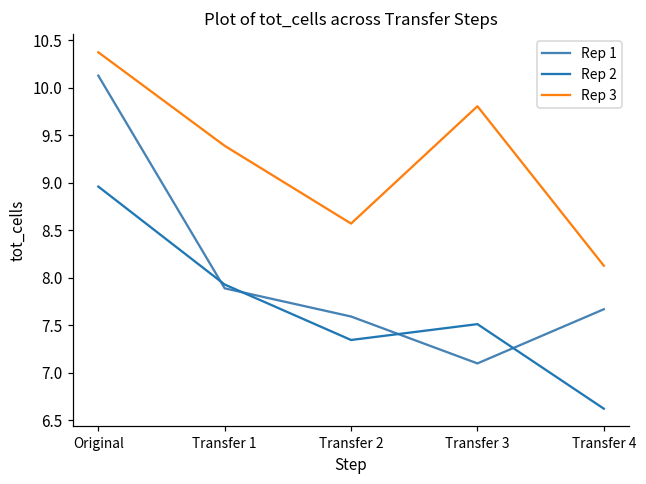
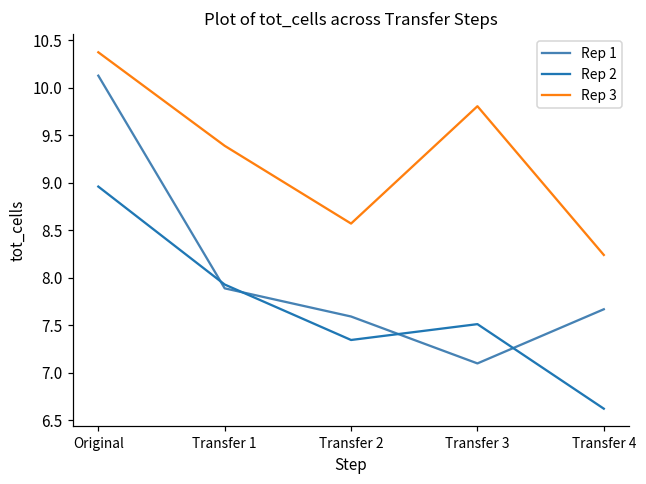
  {
    "Rep 3": {
      "Original": 10.4,
      "Transfer 1": 9.4,
      "Transfer 2": 8.6,
      "Transfer 3": 9.8,
-     "Transfer 4": 8.1
+     "Transfer 4": 8.2
    }
  }
